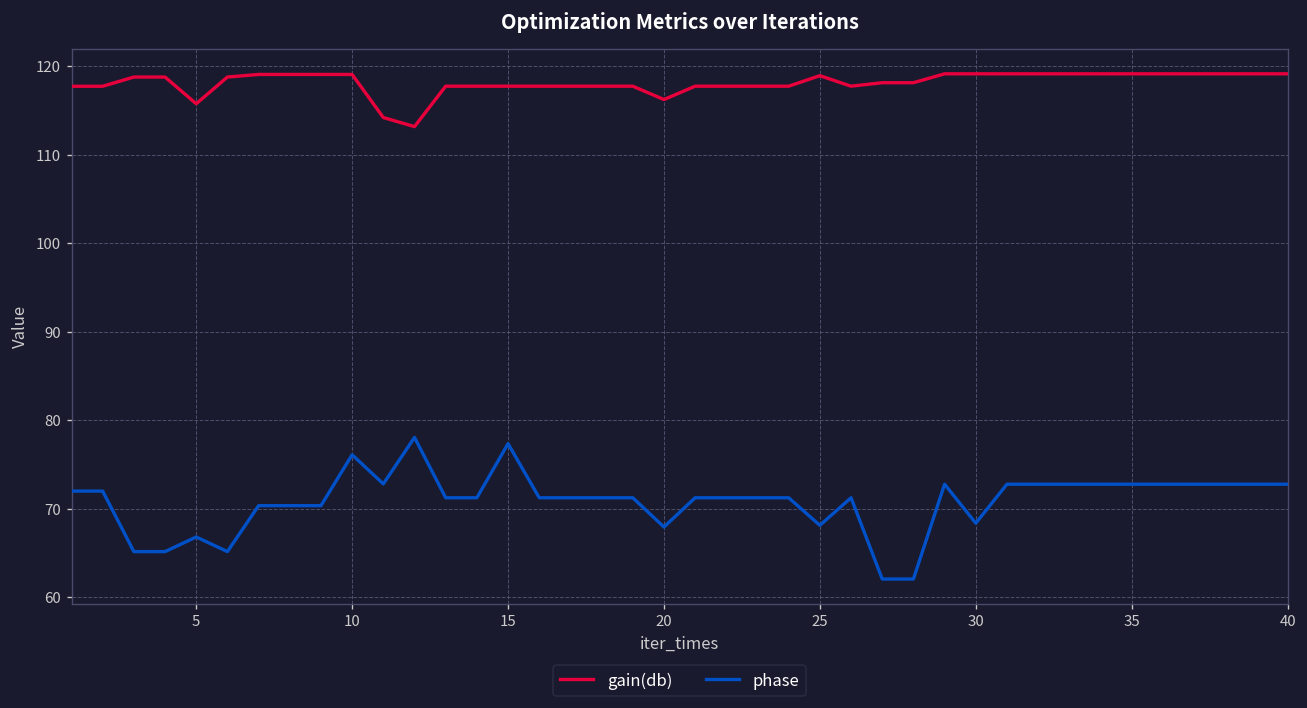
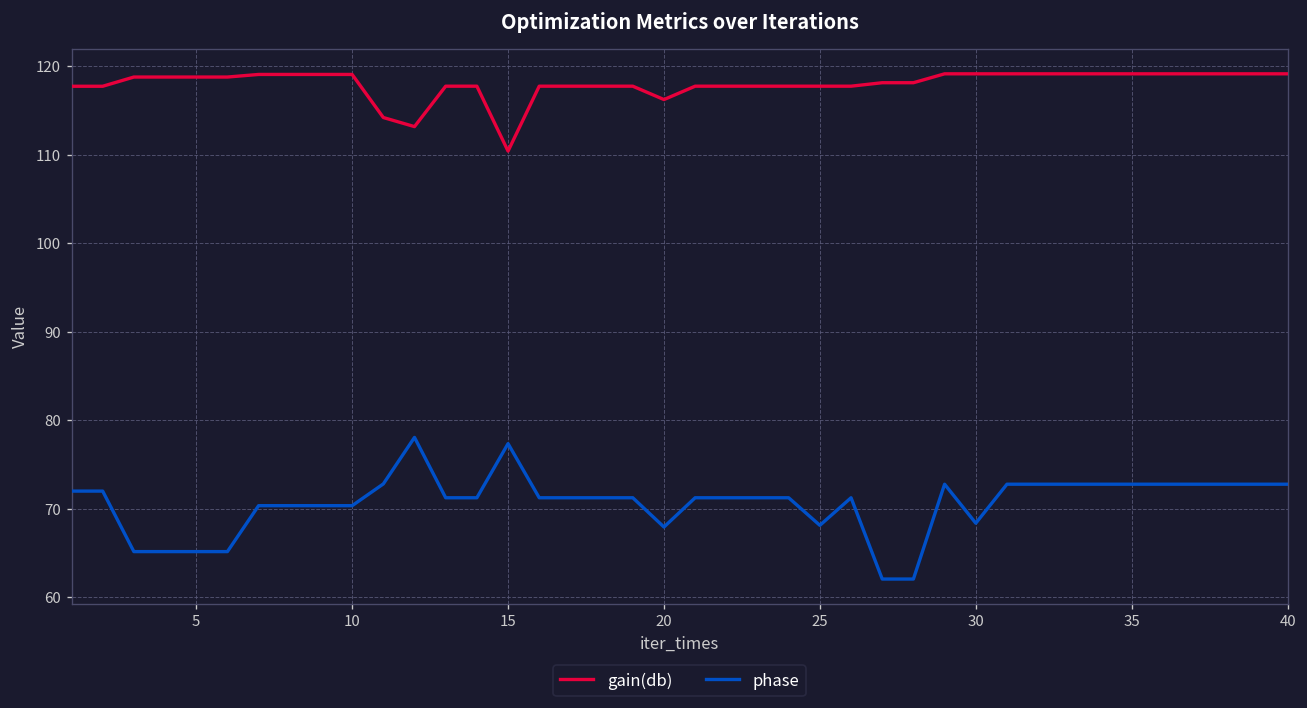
  {
    "gain(db)": {
-     "5": 116,
+     "5": 119,
      "10": 119,
-     "15": 118,
+     "15": 110,
      "20": 116,
-     "25": 119,
+     "25": 118,
      "30": 119,
      "35": 119,
      "40": 119
    },
    "phase": {
-     "5": 67,
-     "10": 76,
+     "5": 65,
+     "10": 70,
      "15": 77,
      "20": 68,
      "25": 68,
      "30": 68,
      "35": 73,
      "40": 73
    }
  }
